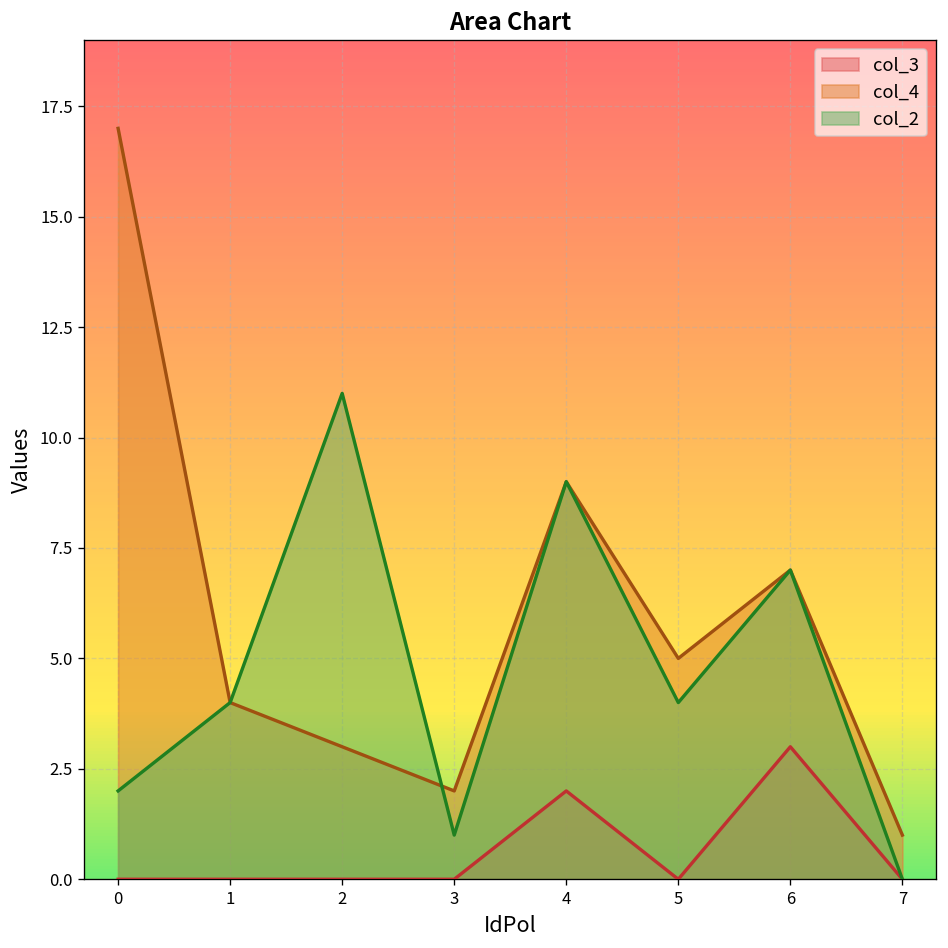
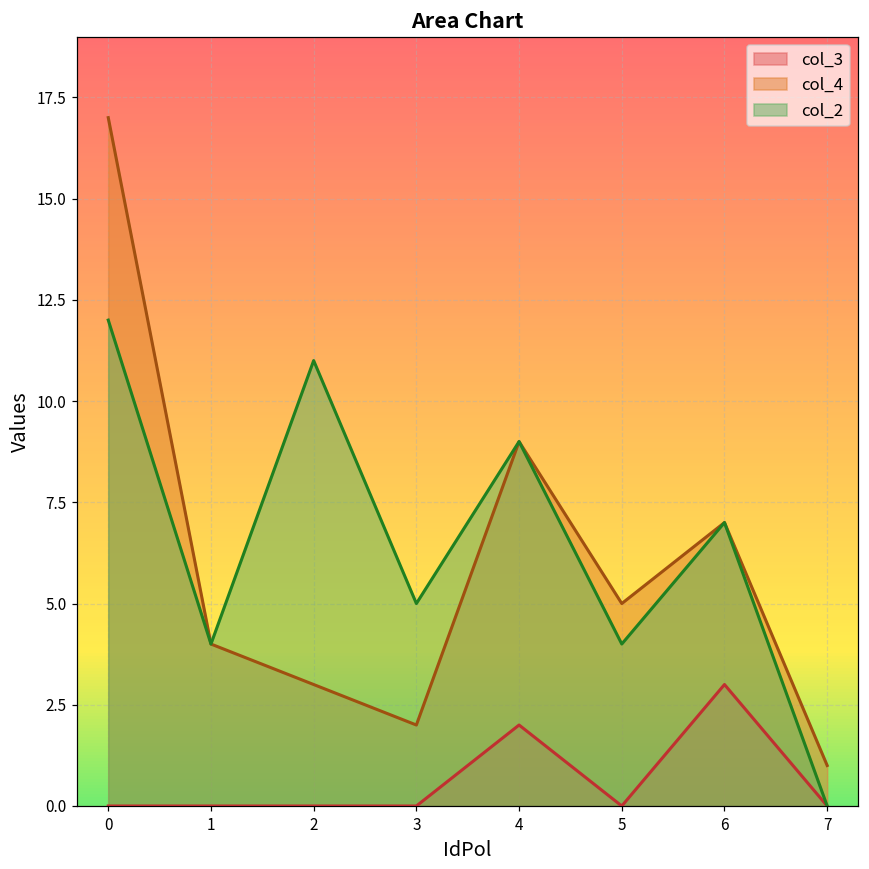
  {
    "col_2": {
-     "0": 2,
+     "0": 12,
      "2": 11,
-     "3": 1,
+     "3": 5,
      "5": 4
    }
  }
